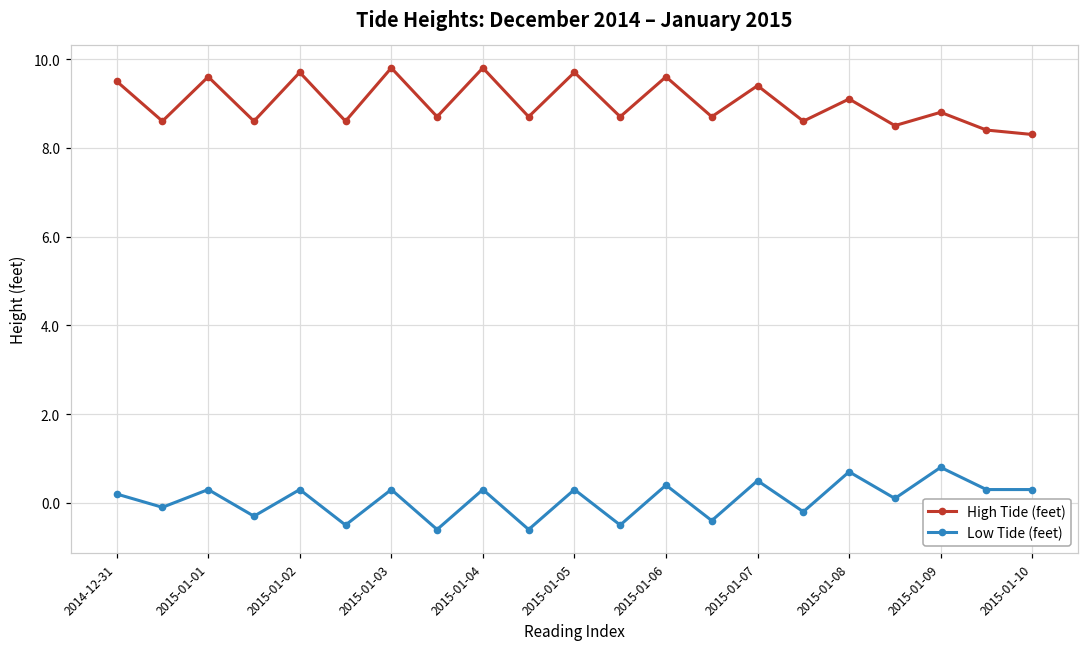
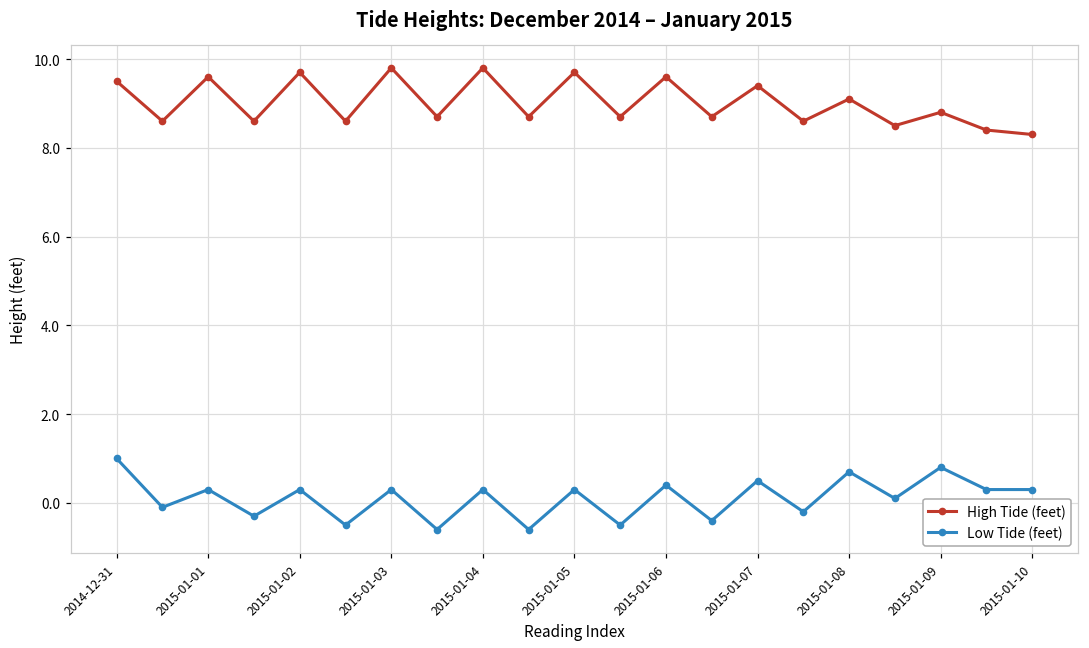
  {
    "High Tide (feet)": {
      "2014-12-31": 9.5
    },
    "Low Tide (feet)": {
-     "2014-12-31": 0.2
+     "2014-12-31": 1.0
    }
  }
